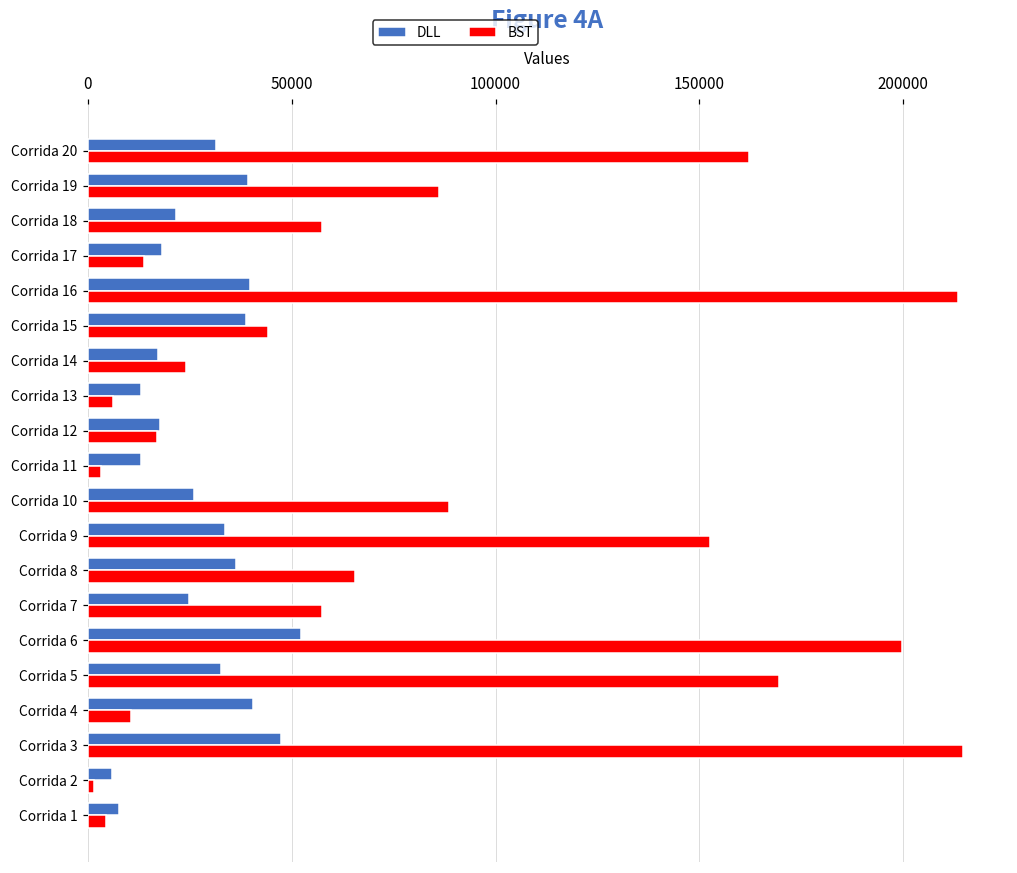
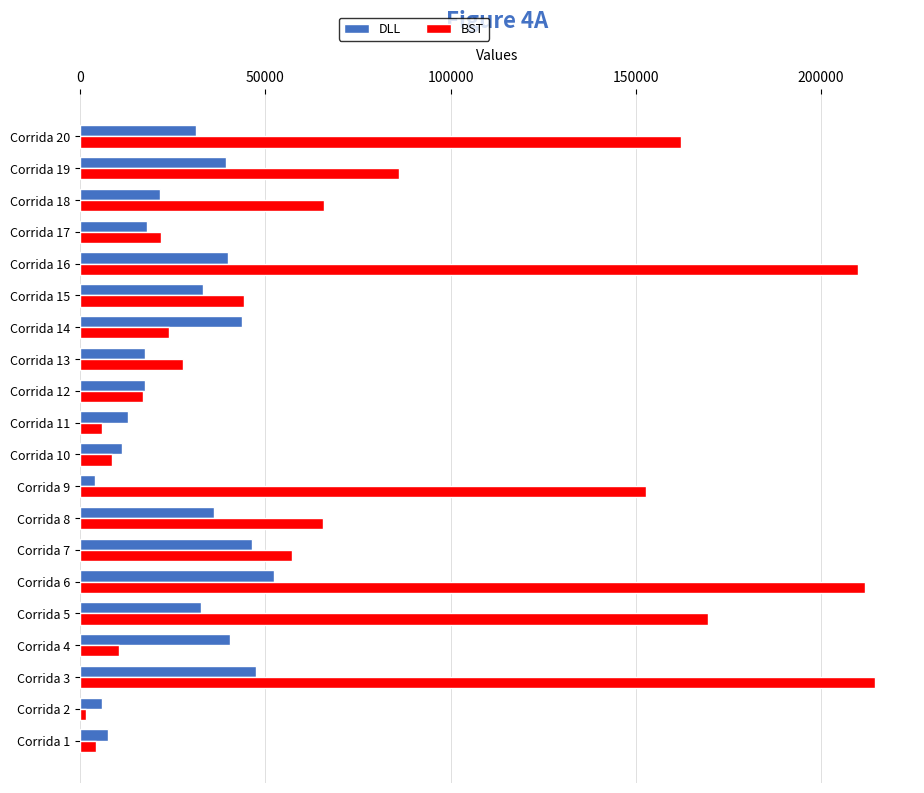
  {
    "DLL": {
      "Corrida 20": 31000,
      "Corrida 19": 39000,
      "Corrida 18": 22000,
      "Corrida 17": 18000,
      "Corrida 16": 40000,
-     "Corrida 15": 39000,
-     "Corrida 14": 17000,
-     "Corrida 13": 13000,
+     "Corrida 15": 33000,
+     "Corrida 14": 44000,
+     "Corrida 13": 18000,
      "Corrida 12": 18000,
      "Corrida 11": 13000,
-     "Corrida 10": 26000,
-     "Corrida 9": 34000,
+     "Corrida 10": 11000,
+     "Corrida 9": 4000,
      "Corrida 8": 36000,
-     "Corrida 7": 25000,
+     "Corrida 7": 46000,
      "Corrida 6": 52000,
      "Corrida 5": 33000,
      "Corrida 4": 41000,
      "Corrida 3": 47000,
      "Corrida 2": 6000,
      "Corrida 1": 8000
    },
    "BST": {
      "Corrida 20": 162000,
      "Corrida 19": 86000,
-     "Corrida 18": 58000,
-     "Corrida 17": 14000,
-     "Corrida 16": 213000,
+     "Corrida 18": 66000,
+     "Corrida 17": 22000,
+     "Corrida 16": 210000,
      "Corrida 15": 44000,
      "Corrida 14": 24000,
-     "Corrida 13": 6000,
+     "Corrida 13": 28000,
      "Corrida 12": 17000,
-     "Corrida 11": 3000,
-     "Corrida 10": 89000,
+     "Corrida 11": 6000,
+     "Corrida 10": 9000,
      "Corrida 9": 153000,
      "Corrida 8": 66000,
      "Corrida 7": 57000,
-     "Corrida 6": 200000,
+     "Corrida 6": 212000,
      "Corrida 5": 170000,
      "Corrida 4": 11000,
      "Corrida 3": 215000,
      "Corrida 2": 2000,
      "Corrida 1": 4000
    }
  }
